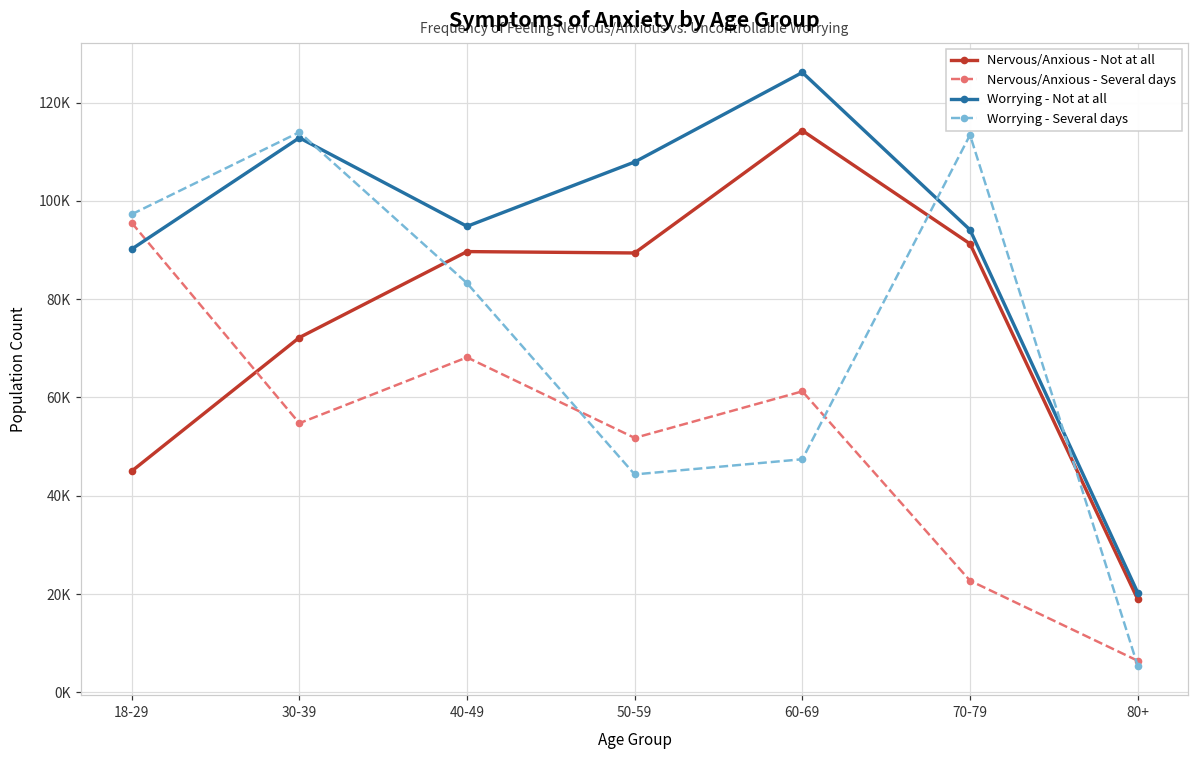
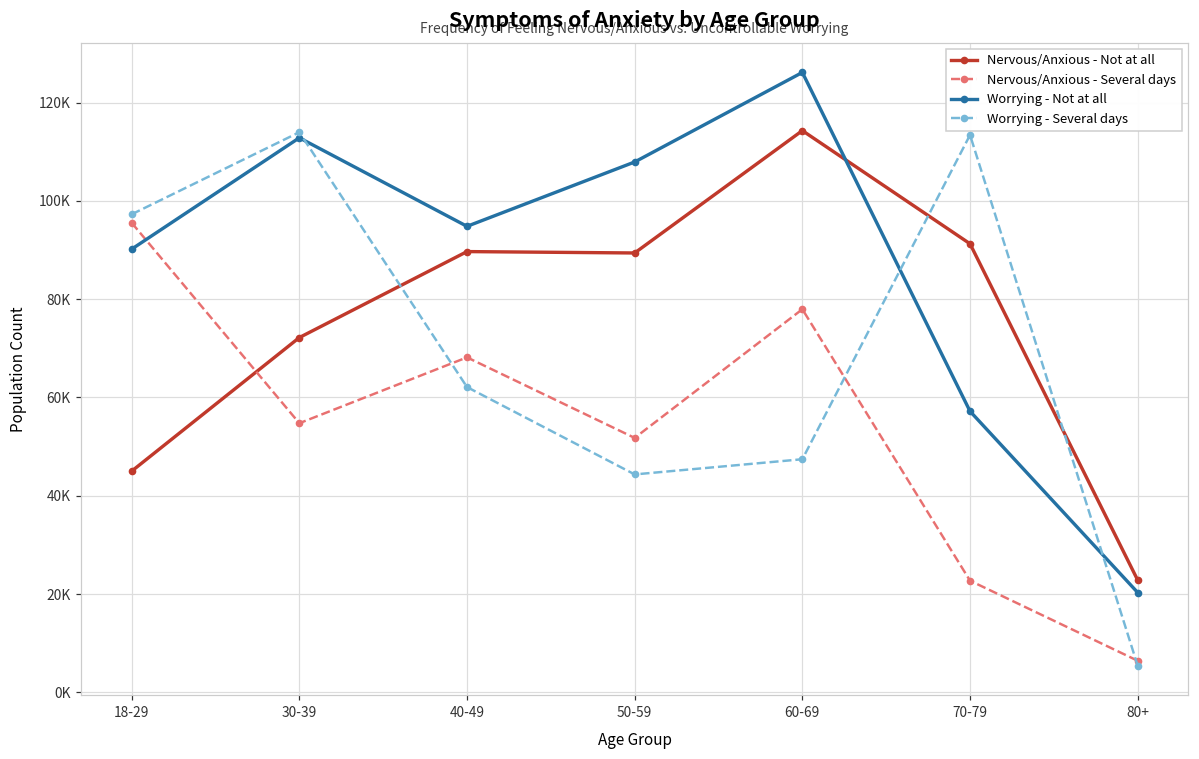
  {
    "Nervous/Anxious - Not at all": {
      "18-29": 45000,
      "30-39": 72000,
      "40-49": 90000,
      "50-59": 89000,
      "60-69": 114000,
      "70-79": 91000,
-     "80+": 19000
+     "80+": 23000
    },
    "Nervous/Anxious - Several days": {
      "18-29": 96000,
      "30-39": 55000,
      "40-49": 68000,
      "50-59": 52000,
-     "60-69": 61000,
+     "60-69": 78000,
      "70-79": 23000,
      "80+": 6000
    },
    "Worrying - Not at all": {
      "18-29": 90000,
      "30-39": 113000,
      "40-49": 95000,
      "50-59": 108000,
      "60-69": 126000,
-     "70-79": 94000,
+     "70-79": 57000,
      "80+": 20000
    },
    "Worrying - Several days": {
      "18-29": 97000,
      "30-39": 114000,
-     "40-49": 83000,
+     "40-49": 62000,
      "50-59": 44000,
      "60-69": 47000,
      "80+": 5000
    }
  }
